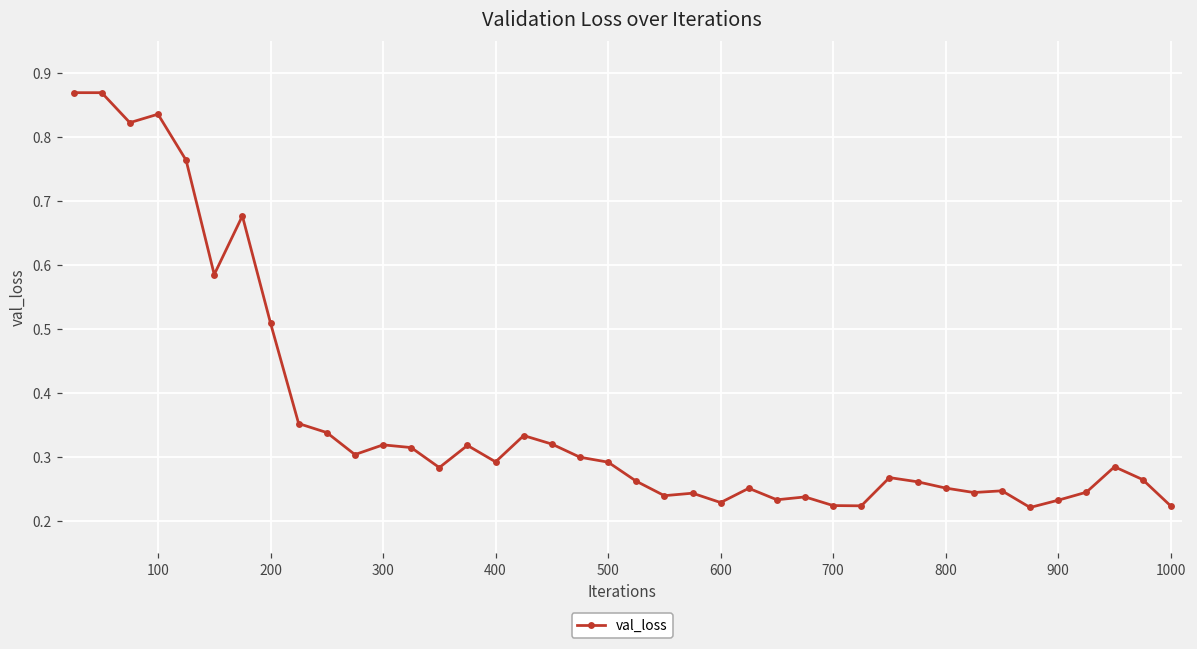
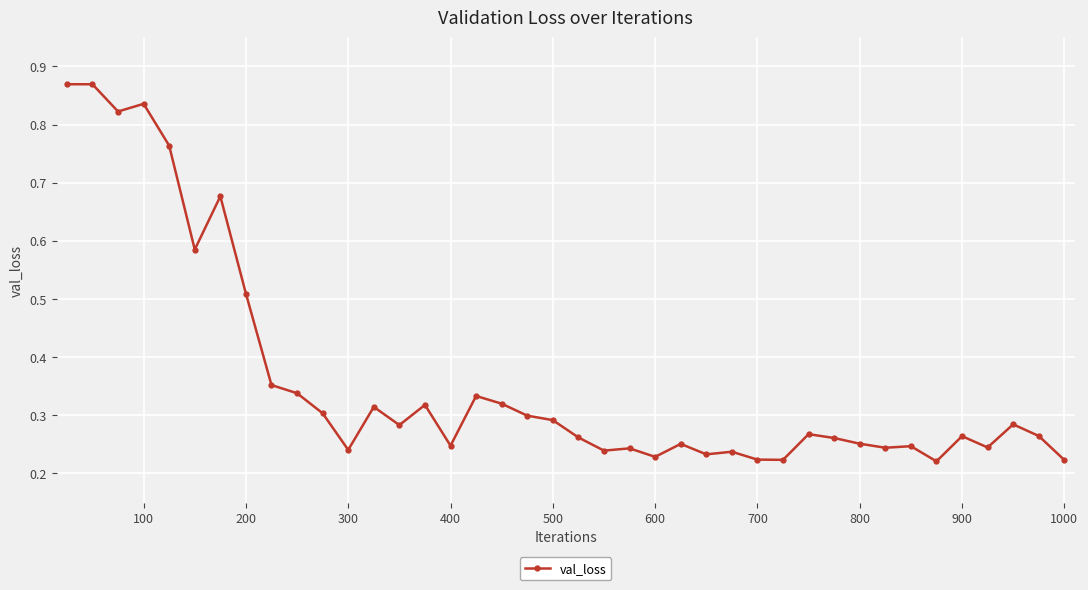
  {
    "100": 0.84,
    "200": 0.51,
-   "300": 0.32,
-   "400": 0.29,
+   "300": 0.24,
+   "400": 0.25,
    "500": 0.29,
    "600": 0.23,
    "700": 0.22,
    "800": 0.25,
-   "900": 0.23,
+   "900": 0.26,
    "1000": 0.22
  }
